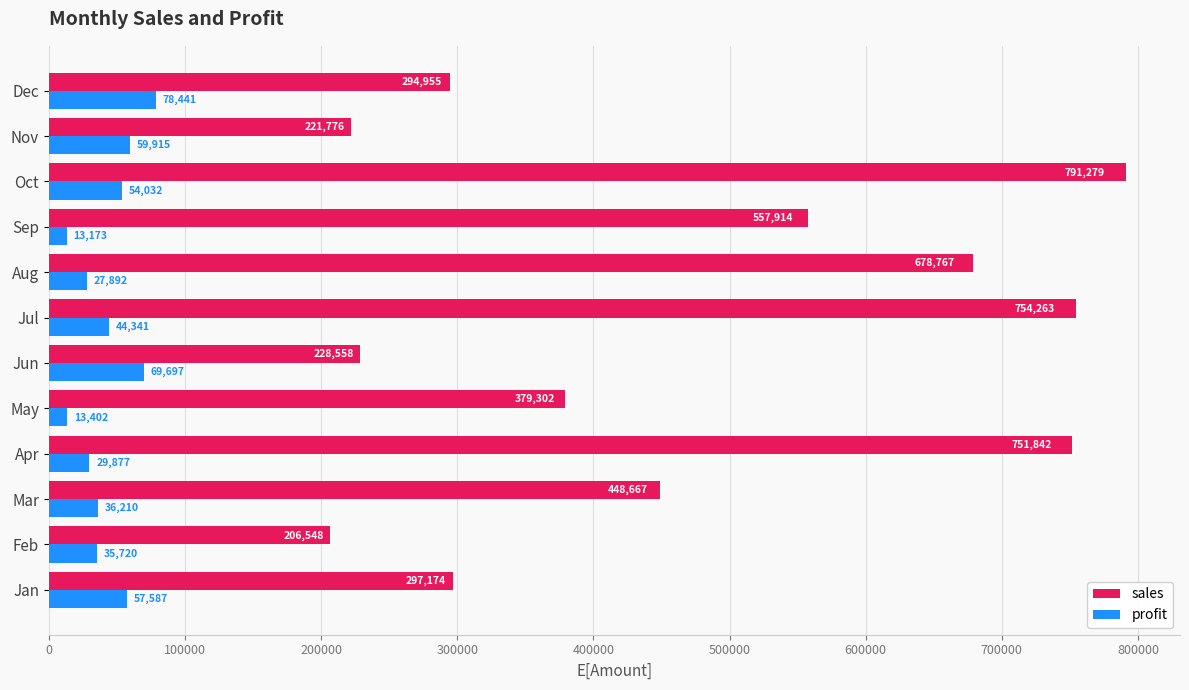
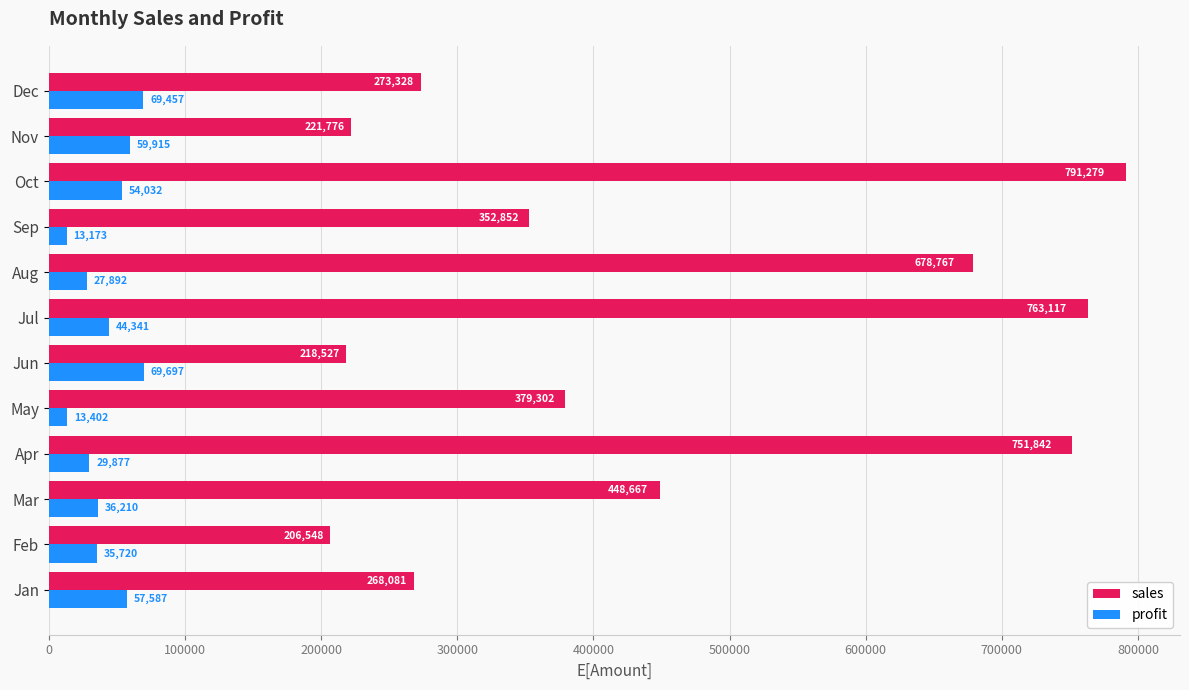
  {
    "sales": {
-     "Dec": "294,955",
+     "Dec": "273,328",
      "Nov": "221,776",
      "Oct": "791,279",
-     "Sep": "557,914",
+     "Sep": "352,852",
      "Aug": "678,767",
-     "Jul": "754,263",
-     "Jun": "228,558",
+     "Jul": "763,117",
+     "Jun": "218,527",
      "May": "379,302",
      "Apr": "751,842",
      "Mar": "448,667",
      "Feb": "206,548",
-     "Jan": "297,174"
+     "Jan": "268,081"
    },
    "profit": {
-     "Dec": "78,441",
+     "Dec": "69,457",
      "Nov": "59,915",
      "Oct": "54,032",
      "Sep": "13,173",
      "Aug": "27,892",
      "Jul": "44,341",
      "Jun": "69,697",
      "May": "13,402",
      "Apr": "29,877",
      "Mar": "36,210",
      "Feb": "35,720",
      "Jan": "57,587"
    }
  }
